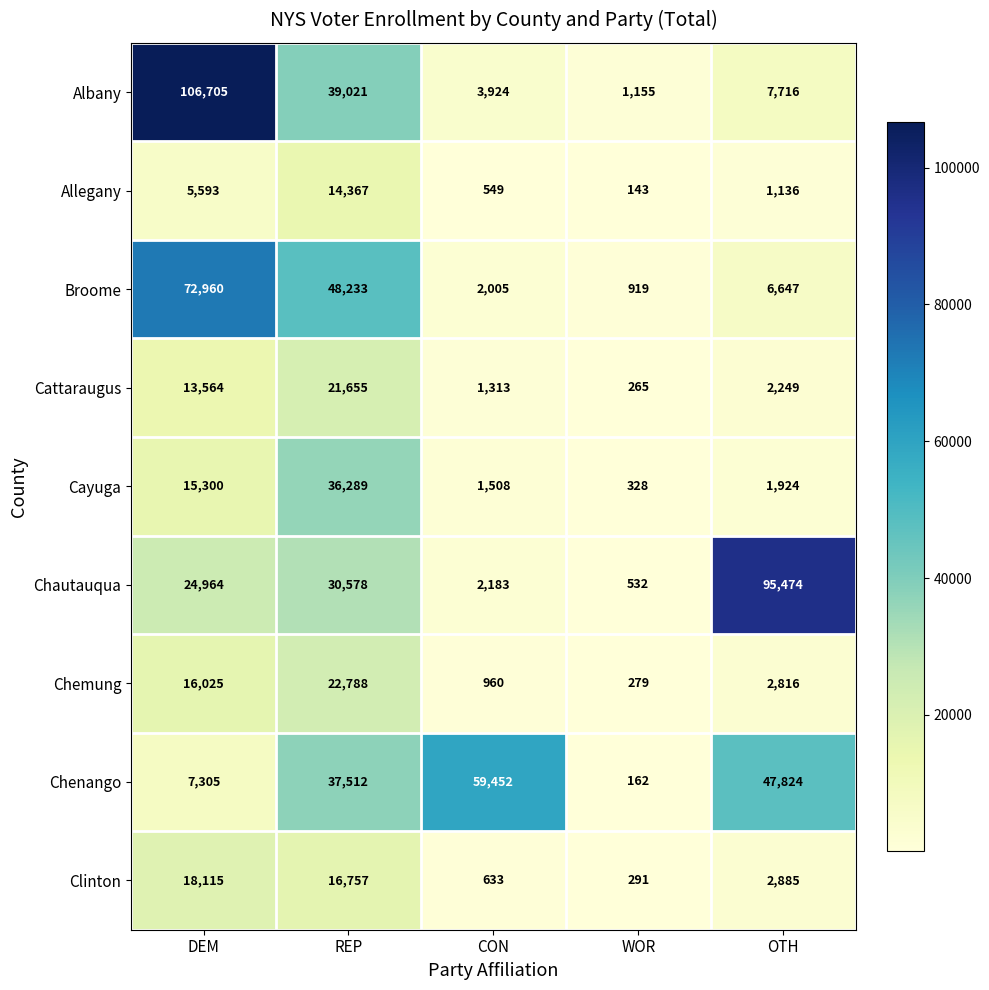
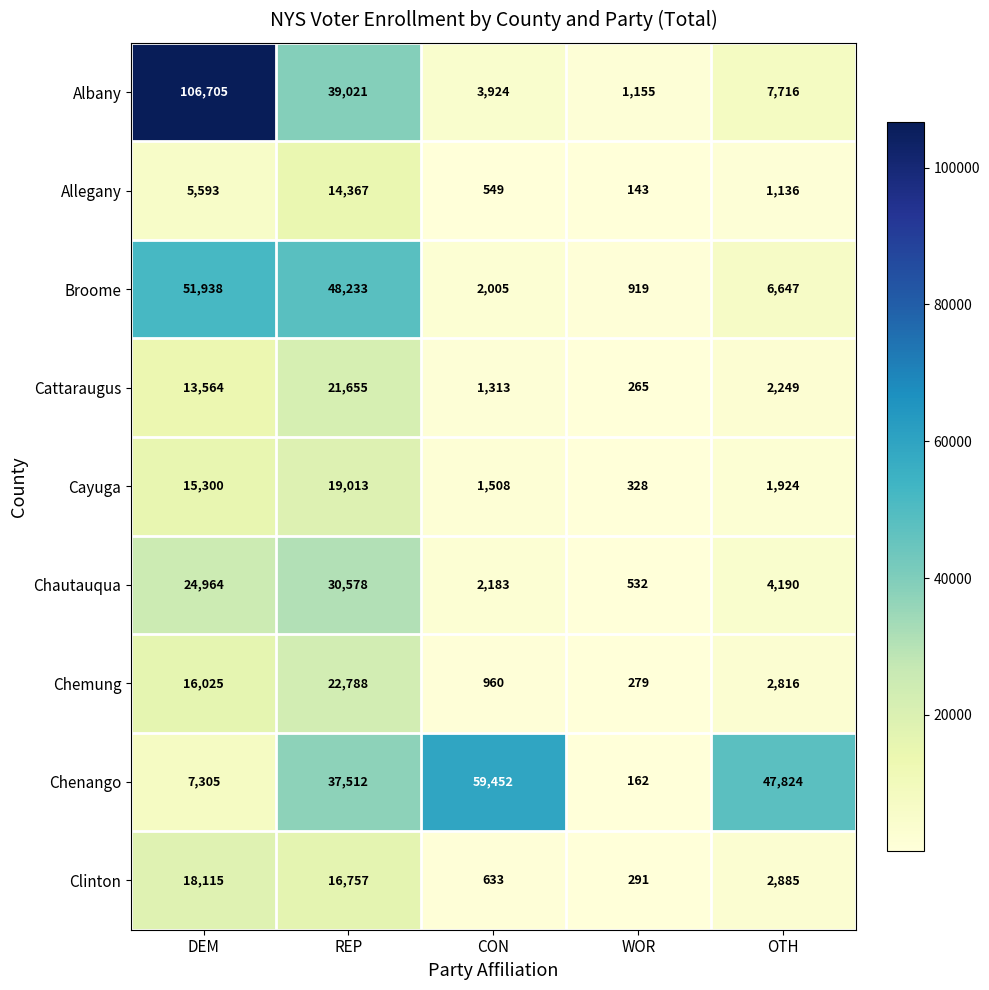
  {
    "Albany": {
      "DEM": "106,705",
      "REP": "39,021",
      "CON": "3,924",
      "WOR": "1,155",
      "OTH": "7,716"
    },
    "Allegany": {
      "DEM": "5,593",
      "REP": "14,367",
      "CON": "549",
      "WOR": "143",
      "OTH": "1,136"
    },
    "Broome": {
-     "DEM": "72,960",
+     "DEM": "51,938",
      "REP": "48,233",
      "CON": "2,005",
      "WOR": "919",
      "OTH": "6,647"
    },
    "Cattaraugus": {
      "DEM": "13,564",
      "REP": "21,655",
      "CON": "1,313",
      "WOR": "265",
      "OTH": "2,249"
    },
    "Cayuga": {
      "DEM": "15,300",
-     "REP": "36,289",
+     "REP": "19,013",
      "CON": "1,508",
      "WOR": "328",
      "OTH": "1,924"
    },
    "Chautauqua": {
      "DEM": "24,964",
      "REP": "30,578",
      "CON": "2,183",
      "WOR": "532",
-     "OTH": "95,474"
+     "OTH": "4,190"
    },
    "Chemung": {
      "DEM": "16,025",
      "REP": "22,788",
      "CON": "960",
      "WOR": "279",
      "OTH": "2,816"
    },
    "Chenango": {
      "DEM": "7,305",
      "REP": "37,512",
      "CON": "59,452",
      "WOR": "162",
      "OTH": "47,824"
    },
    "Clinton": {
      "DEM": "18,115",
      "REP": "16,757",
      "CON": "633",
      "WOR": "291",
      "OTH": "2,885"
    }
  }
